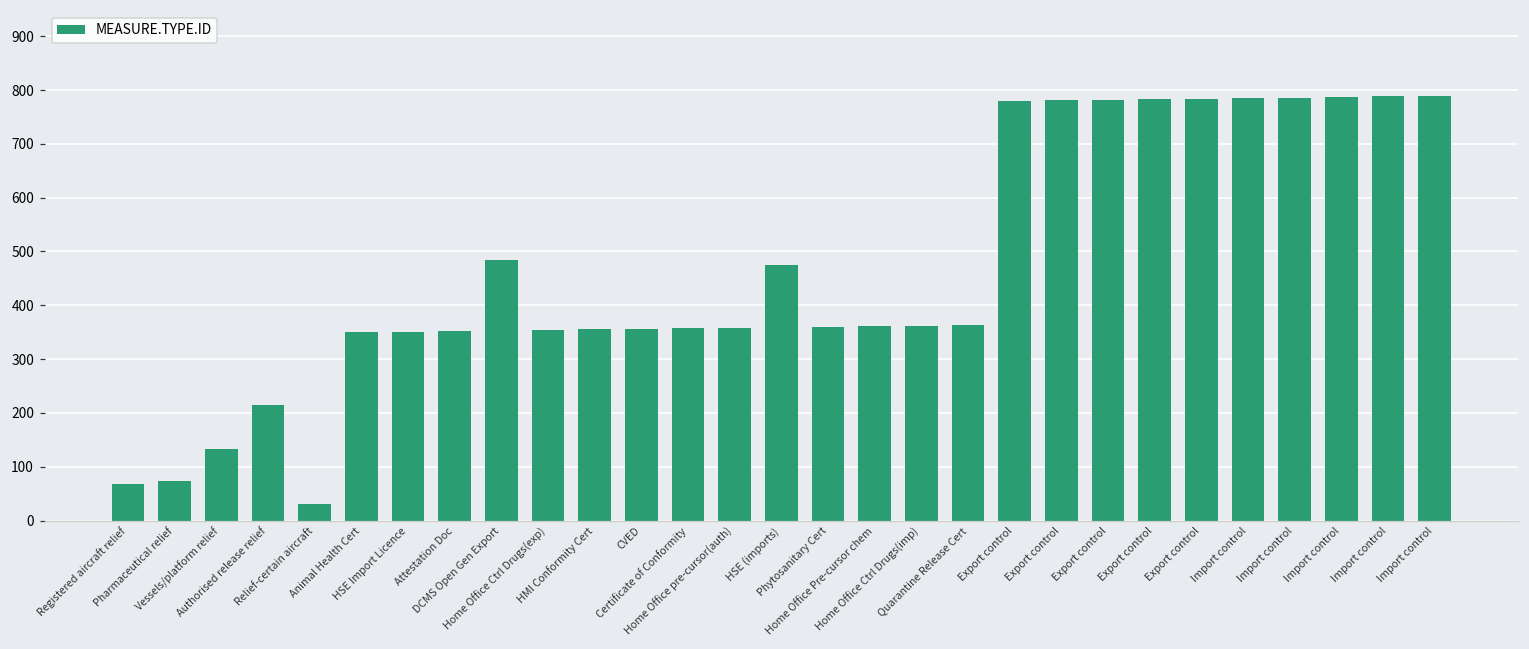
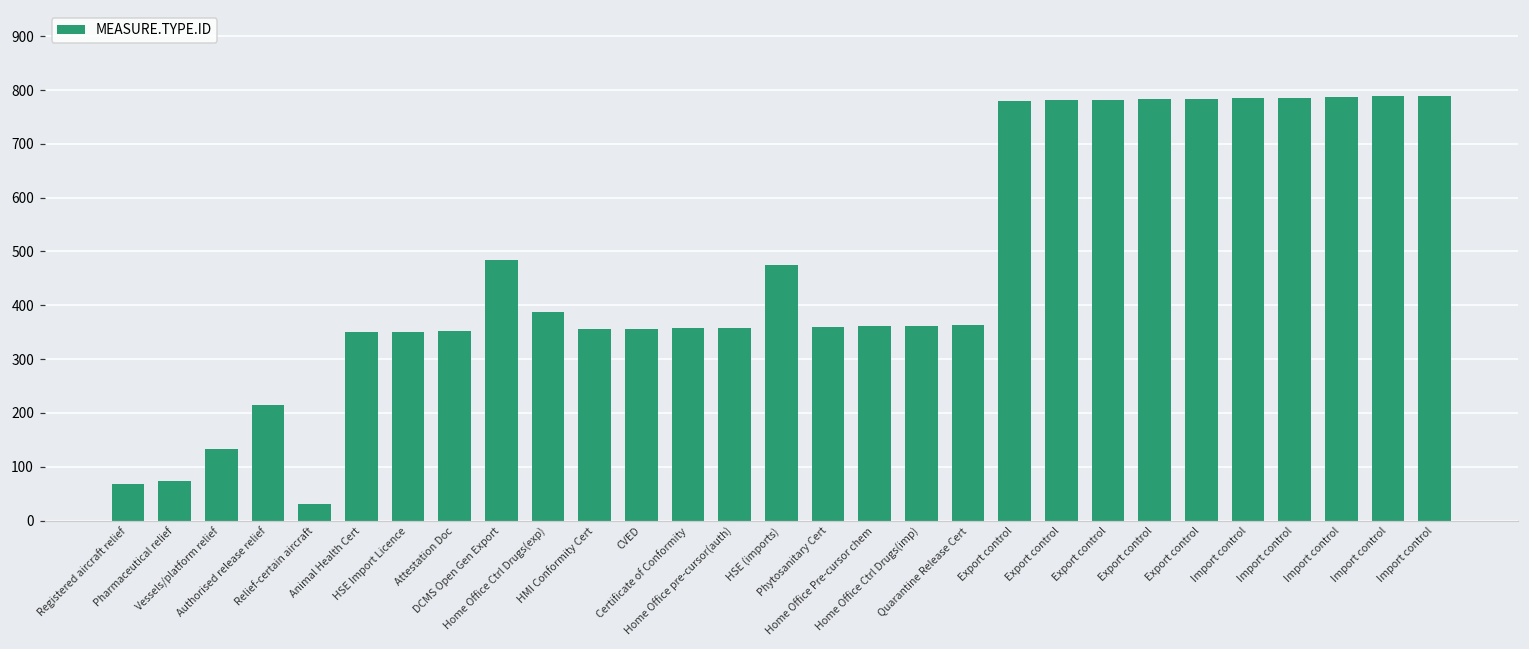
  {
    "Registered aircraft relief": 70,
    "Pharmaceutical relief": 70,
    "Vessels/platform relief": 130,
    "Authorised release relief": 210,
    "Relief-certain aircraft": 30,
    "Animal Health Cert": 350,
    "HSE Import Licence": 350,
    "Attestation Doc": 350,
    "DCMS Open Gen Export": 480,
-   "Home Office Ctrl Drugs(exp)": 350,
+   "Home Office Ctrl Drugs(exp)": 390,
    "HMI Conformity Cert": 360,
    "CVED": 360,
    "Certificate of Conformity": 360,
    "Home Office pre-cursor(auth)": 360,
    "HSE (imports)": 470,
    "Phytosanitary Cert": 360,
    "Home Office Pre-cursor chem": 360,
    "Home Office Ctrl Drugs(imp)": 360,
    "Quarantine Release Cert": 360
  }
